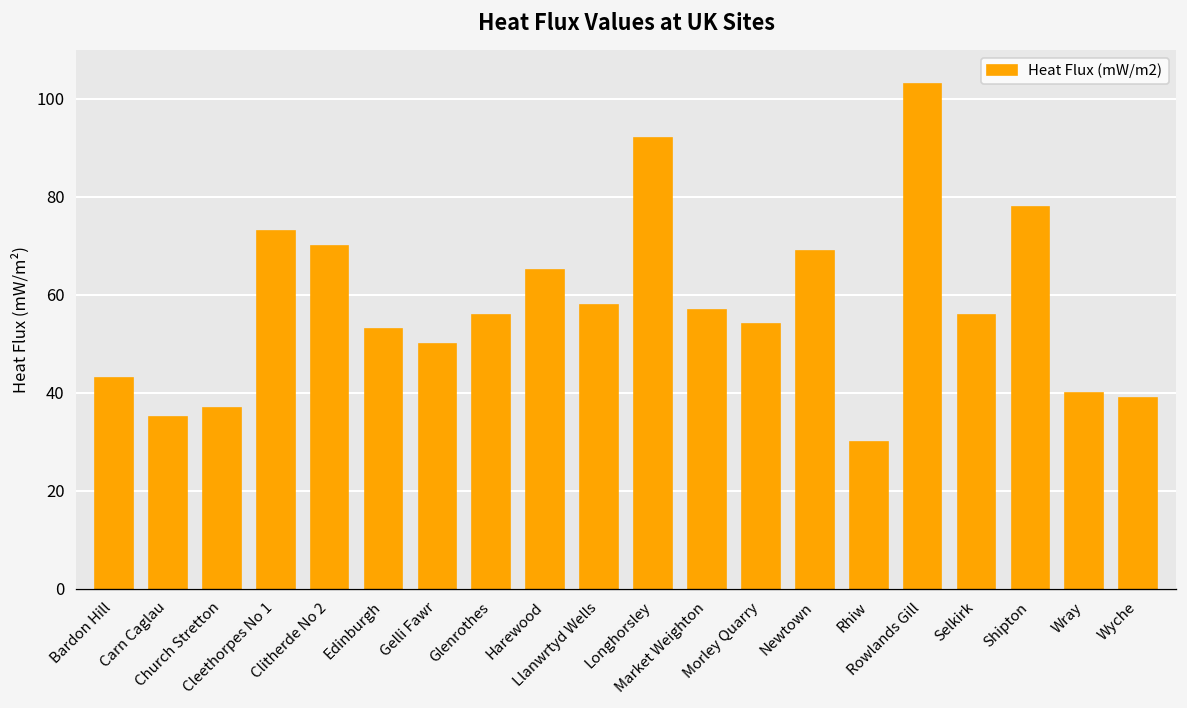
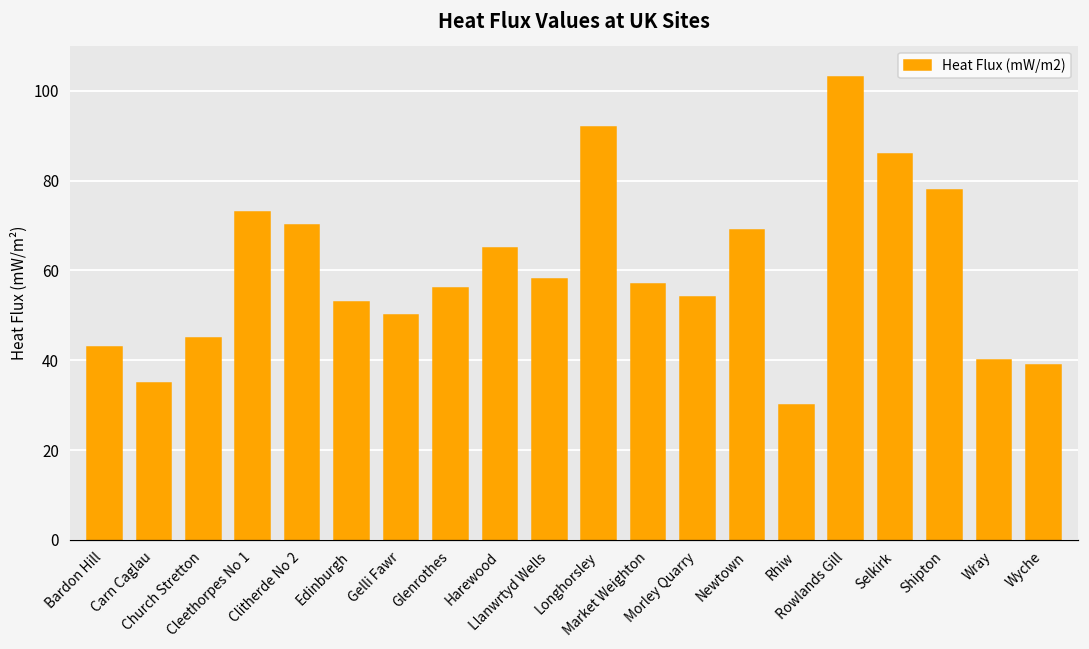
  {
    "Bardon Hill": 43,
    "Carn Caglau": 35,
-   "Church Stretton": 37,
+   "Church Stretton": 45,
    "Cleethorpes No 1": 73,
    "Clitherde No 2": 70,
    "Edinburgh": 53,
    "Gelli Fawr": 50,
    "Glenrothes": 56,
    "Harewood": 65,
    "Llanwrtyd Wells": 58,
    "Longhorsley": 92,
    "Market Weighton": 57,
    "Morley Quarry": 54,
    "Newtown": 69,
    "Rhiw": 30,
    "Rowlands Gill": 103,
-   "Selkirk": 56,
+   "Selkirk": 86,
    "Shipton": 78,
    "Wray": 40,
    "Wyche": 39
  }
